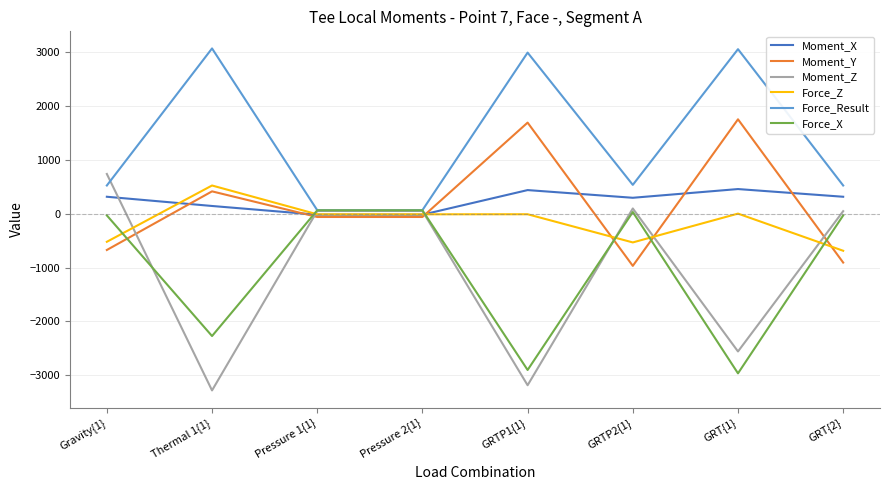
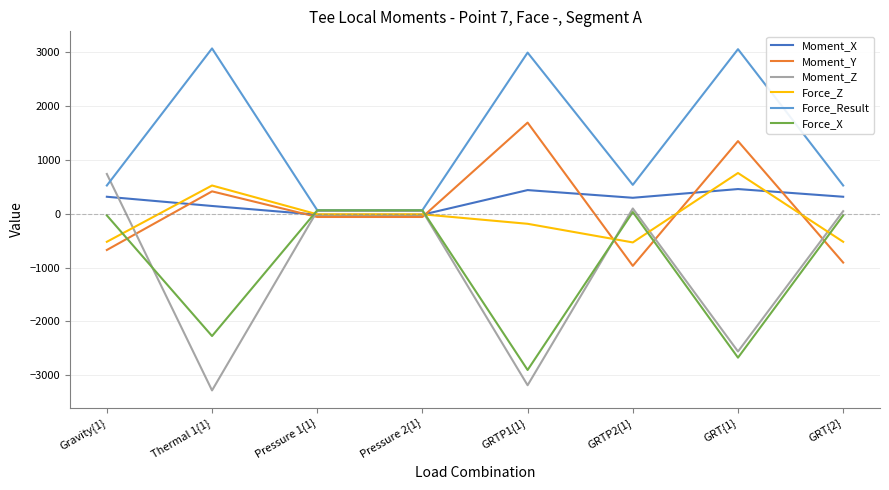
  {
    "Moment_Y": {
      "Gravity{1}": -700,
      "Thermal 1{1}": 400,
      "GRTP1{1}": 1700,
      "GRTP2{1}": -1000,
-     "GRT{1}": 1800,
+     "GRT{1}": 1300,
      "GRT{2}": -900
    },
    "Moment_Z": {
      "Gravity{1}": 700,
      "Thermal 1{1}": -3300,
      "GRTP1{1}": -3200,
      "GRTP2{1}": 100,
      "GRT{1}": -2600,
      "GRT{2}": 0
    },
    "Force_Z": {
      "Gravity{1}": -500,
      "Thermal 1{1}": 500,
-     "GRTP1{1}": 0,
+     "GRTP1{1}": -200,
      "GRTP2{1}": -500,
-     "GRT{1}": 0,
-     "GRT{2}": -700
+     "GRT{1}": 800,
+     "GRT{2}": -500
    },
    "Force_X": {
      "Gravity{1}": 0,
      "Thermal 1{1}": -2300,
      "GRTP1{1}": -2900,
      "GRTP2{1}": 0,
-     "GRT{1}": -3000,
+     "GRT{1}": -2700,
      "GRT{2}": 0
    }
  }
